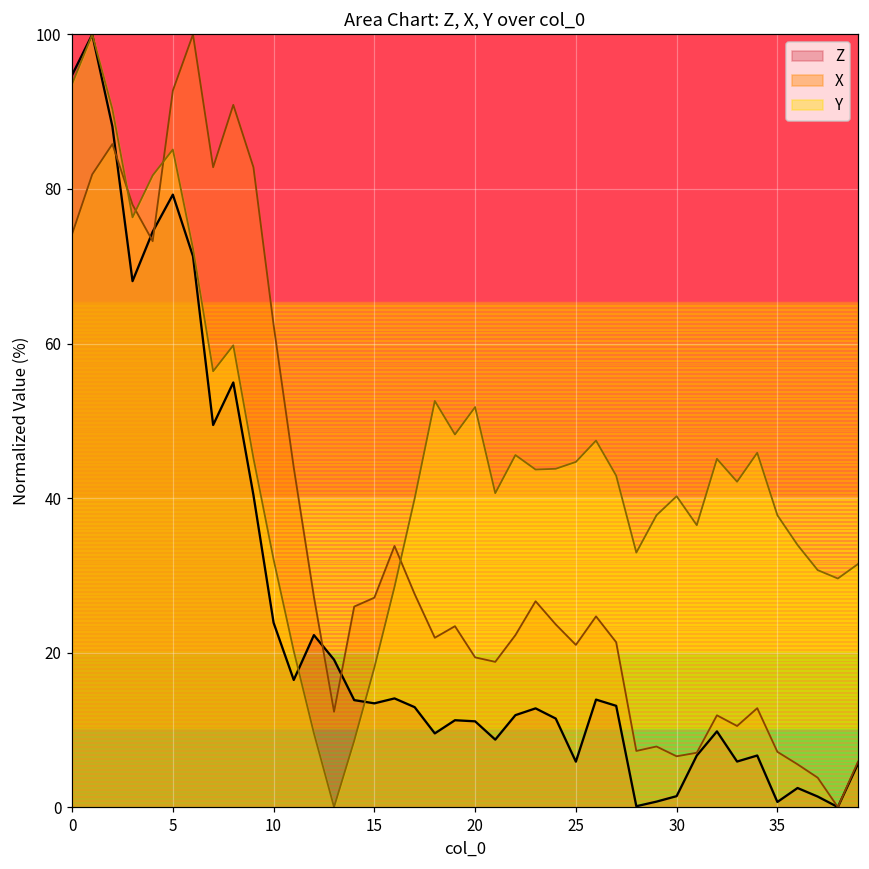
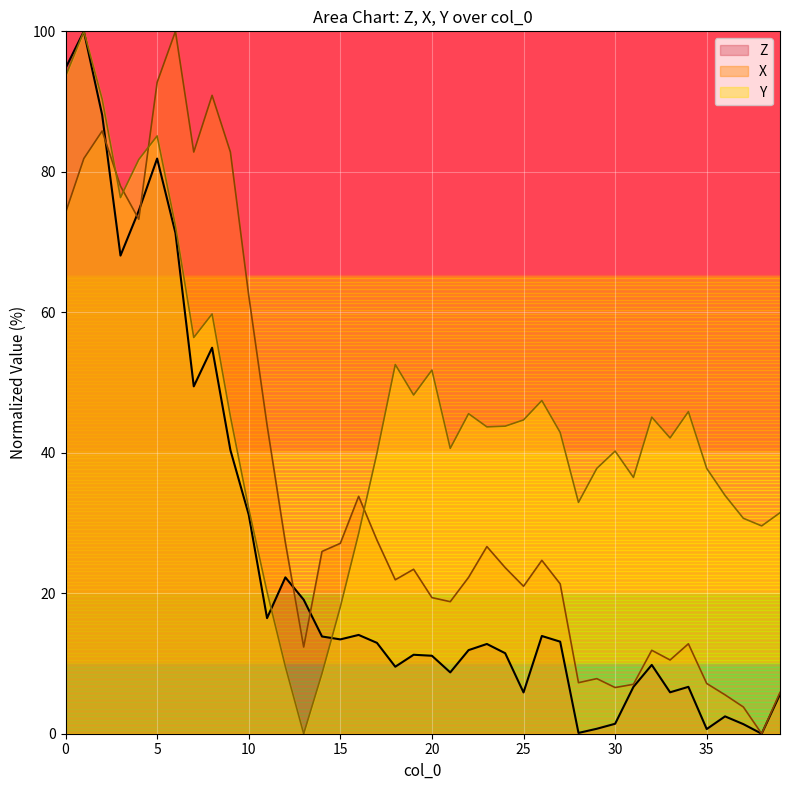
  {
    "Z": {
      "0": 95,
-     "5": 79,
-     "10": 24,
+     "5": 82,
+     "10": 31,
      "15": 13,
      "20": 11,
      "25": 6,
      "30": 1,
      "35": 1
    }
  }
